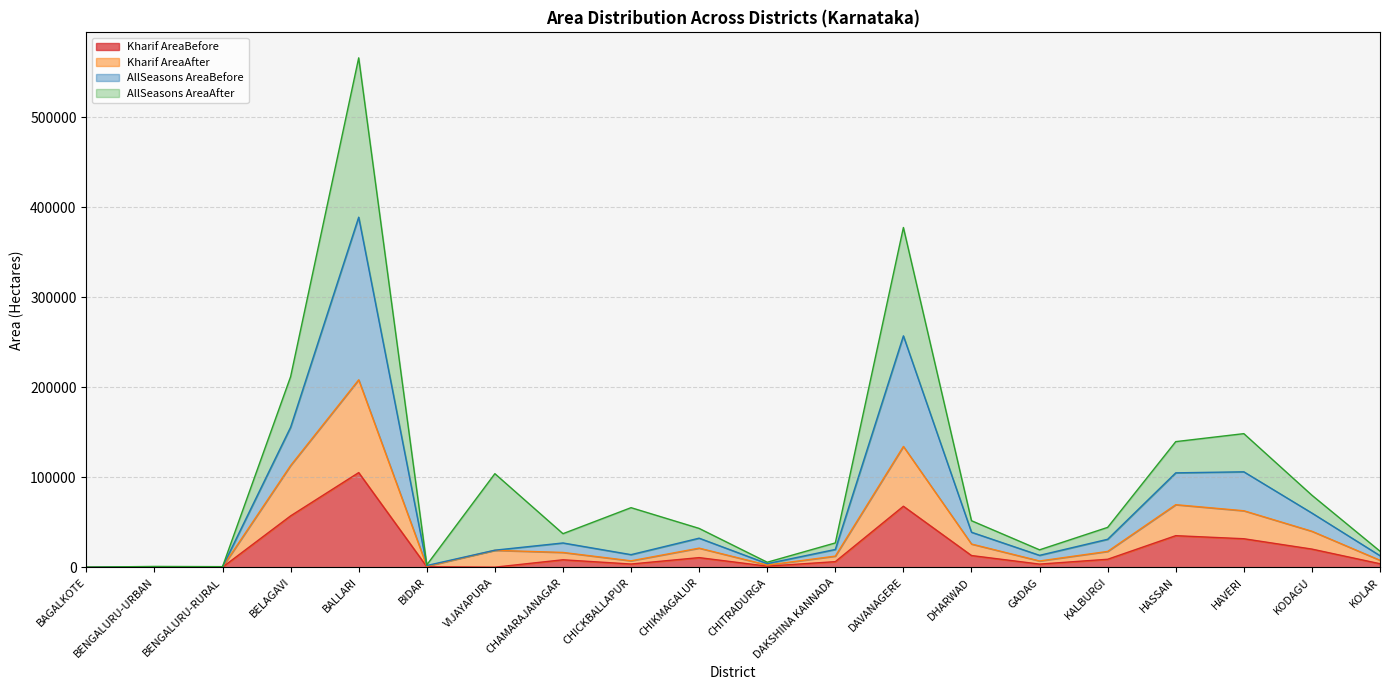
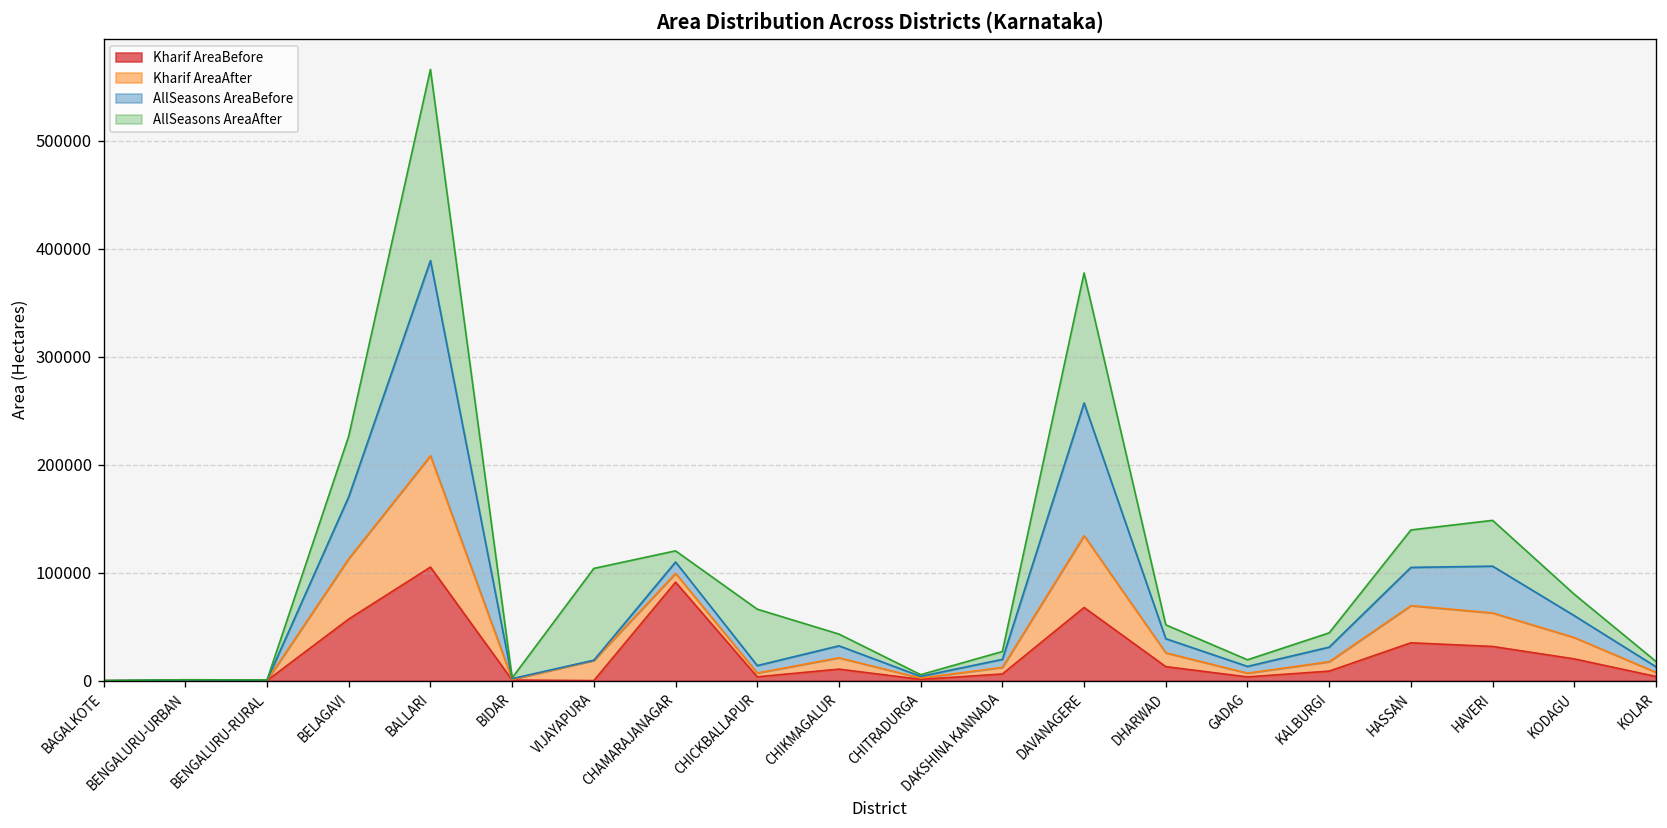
  {
    "Kharif AreaBefore": {
      "BELAGAVI": 60000,
      "BALLARI": 110000,
      "VIJAYAPURA": 0,
-     "CHAMARAJANAGAR": 10000,
+     "CHAMARAJANAGAR": 90000,
      "CHICKBALLAPUR": 0,
      "CHIKMAGALUR": 10000,
      "DAKSHINA KANNADA": 10000,
      "DAVANAGERE": 70000,
      "DHARWAD": 10000,
      "GADAG": 0,
      "KALBURGI": 10000,
      "HASSAN": 40000,
      "HAVERI": 30000,
      "KODAGU": 20000,
      "KOLAR": 0
    },
    "Kharif AreaAfter": {
      "BELAGAVI": 60000,
      "BALLARI": 100000,
      "CHAMARAJANAGAR": 10000,
      "CHICKBALLAPUR": 0,
      "CHIKMAGALUR": 10000,
      "DAKSHINA KANNADA": 10000,
      "DAVANAGERE": 70000,
      "DHARWAD": 10000,
      "GADAG": 0,
      "KALBURGI": 10000,
      "HASSAN": 30000,
      "HAVERI": 30000,
      "KODAGU": 20000,
      "KOLAR": 0
    },
    "AllSeasons AreaBefore": {
-     "BELAGAVI": 40000,
+     "BELAGAVI": 60000,
      "BALLARI": 180000,
      "CHAMARAJANAGAR": 10000,
      "CHICKBALLAPUR": 10000,
      "CHIKMAGALUR": 10000,
      "DAKSHINA KANNADA": 10000,
      "DAVANAGERE": 120000,
      "DHARWAD": 10000,
      "GADAG": 10000,
      "KALBURGI": 10000,
      "HASSAN": 40000,
      "HAVERI": 40000,
      "KODAGU": 20000,
      "KOLAR": 10000
    },
    "AllSeasons AreaAfter": {
      "BELAGAVI": 60000,
      "BALLARI": 180000,
      "VIJAYAPURA": 80000,
      "CHAMARAJANAGAR": 10000,
      "CHICKBALLAPUR": 50000,
      "CHIKMAGALUR": 10000,
      "DAKSHINA KANNADA": 10000,
      "DAVANAGERE": 120000,
      "DHARWAD": 10000,
      "GADAG": 10000,
      "KALBURGI": 10000,
      "HASSAN": 30000,
      "HAVERI": 40000,
      "KODAGU": 20000,
      "KOLAR": 0
    }
  }
